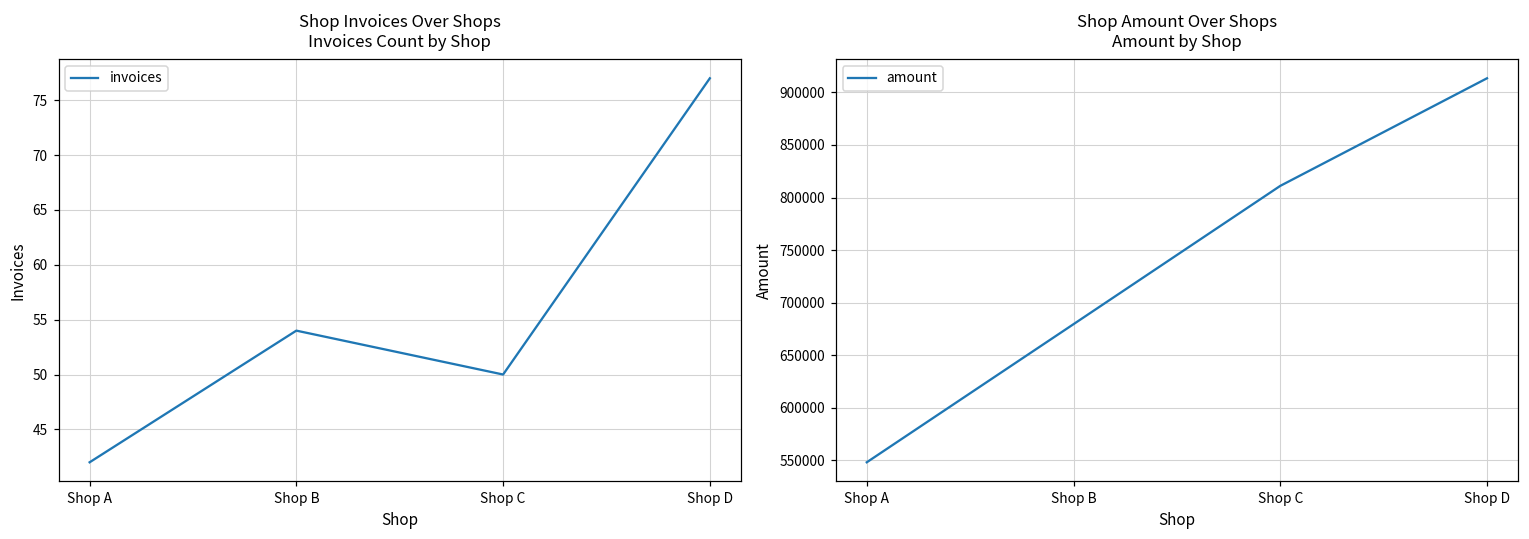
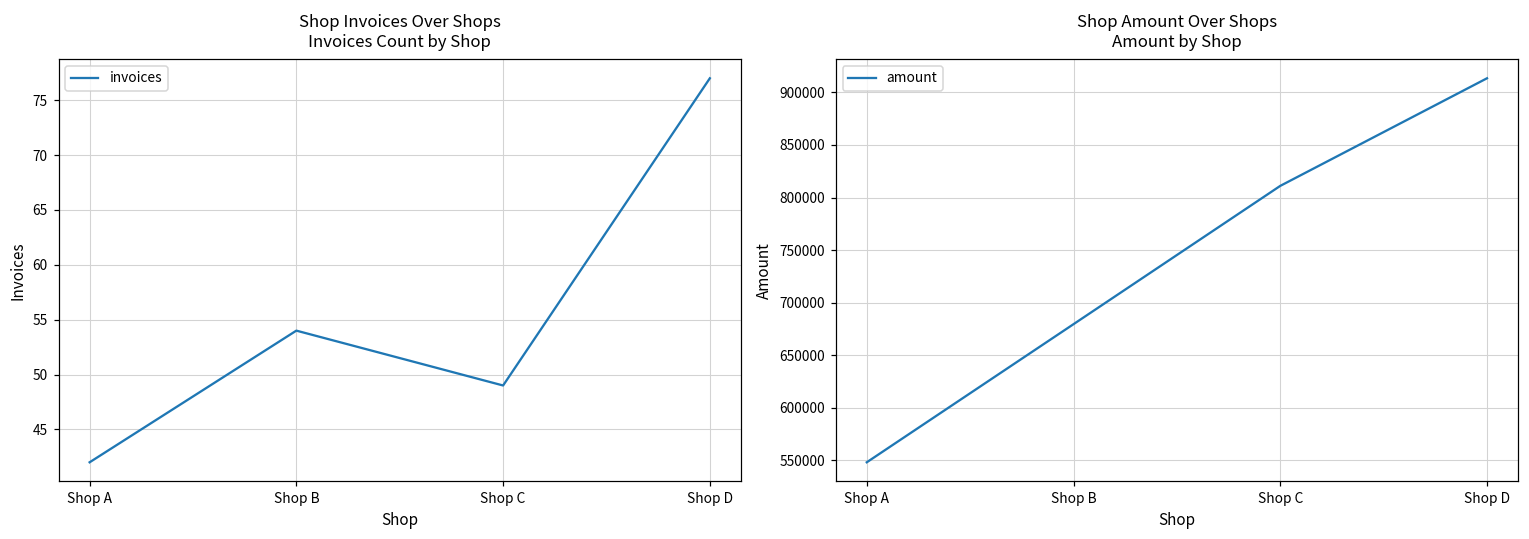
  {
    "Shop Invoices Over Shops Invoices Count by Shop": {
      "Shop A": 42,
      "Shop B": 54,
-     "Shop C": 50,
+     "Shop C": 49,
      "Shop D": 77
    },
    "Shop Amount Over Shops Amount by Shop": {
      "Shop A": 550000,
      "Shop B": 680000,
      "Shop C": 810000,
      "Shop D": 910000
    }
  }
